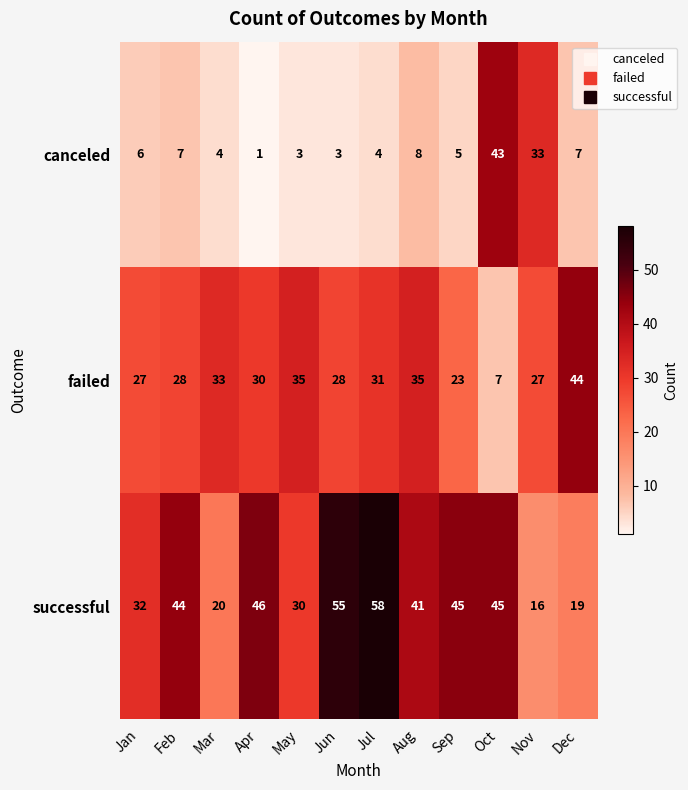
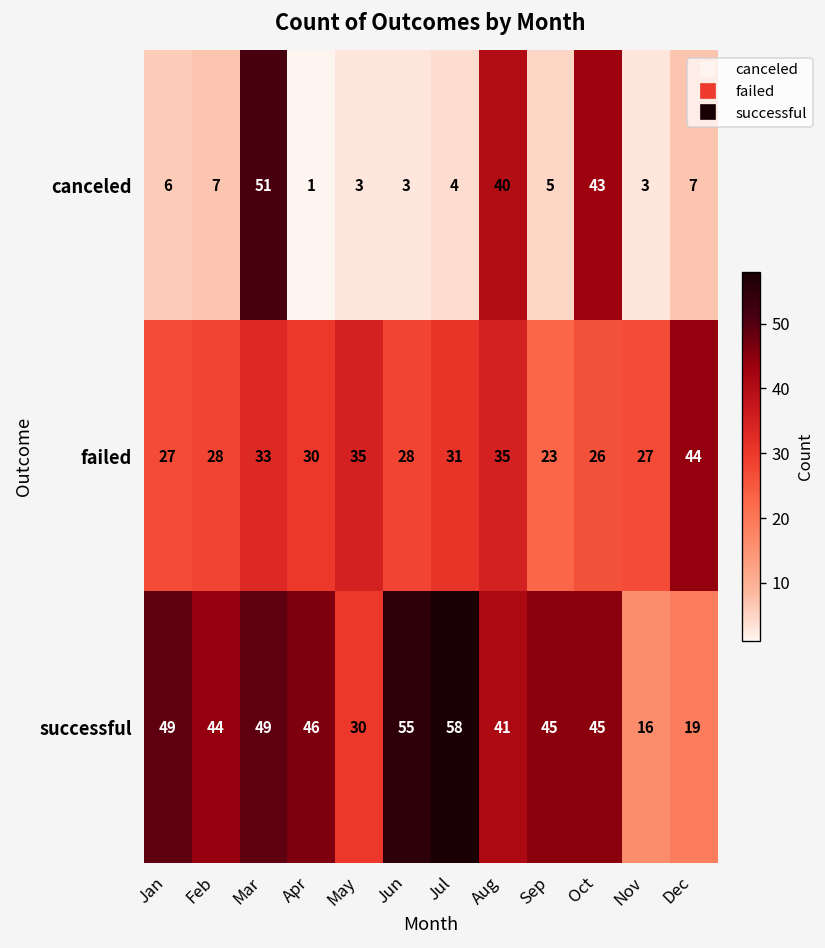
  {
    "canceled": {
      "Jan": 6,
      "Feb": 7,
-     "Mar": 4,
+     "Mar": 51,
      "Apr": 1,
      "May": 3,
      "Jun": 3,
      "Jul": 4,
-     "Aug": 8,
+     "Aug": 40,
      "Sep": 5,
      "Oct": 43,
-     "Nov": 33,
+     "Nov": 3,
      "Dec": 7
    },
    "failed": {
      "Jan": 27,
      "Feb": 28,
      "Mar": 33,
      "Apr": 30,
      "May": 35,
      "Jun": 28,
      "Jul": 31,
      "Aug": 35,
      "Sep": 23,
-     "Oct": 7,
+     "Oct": 26,
      "Nov": 27,
      "Dec": 44
    },
    "successful": {
-     "Jan": 32,
+     "Jan": 49,
      "Feb": 44,
-     "Mar": 20,
+     "Mar": 49,
      "Apr": 46,
      "May": 30,
      "Jun": 55,
      "Jul": 58,
      "Aug": 41,
      "Sep": 45,
      "Oct": 45,
      "Nov": 16,
      "Dec": 19
    }
  }
